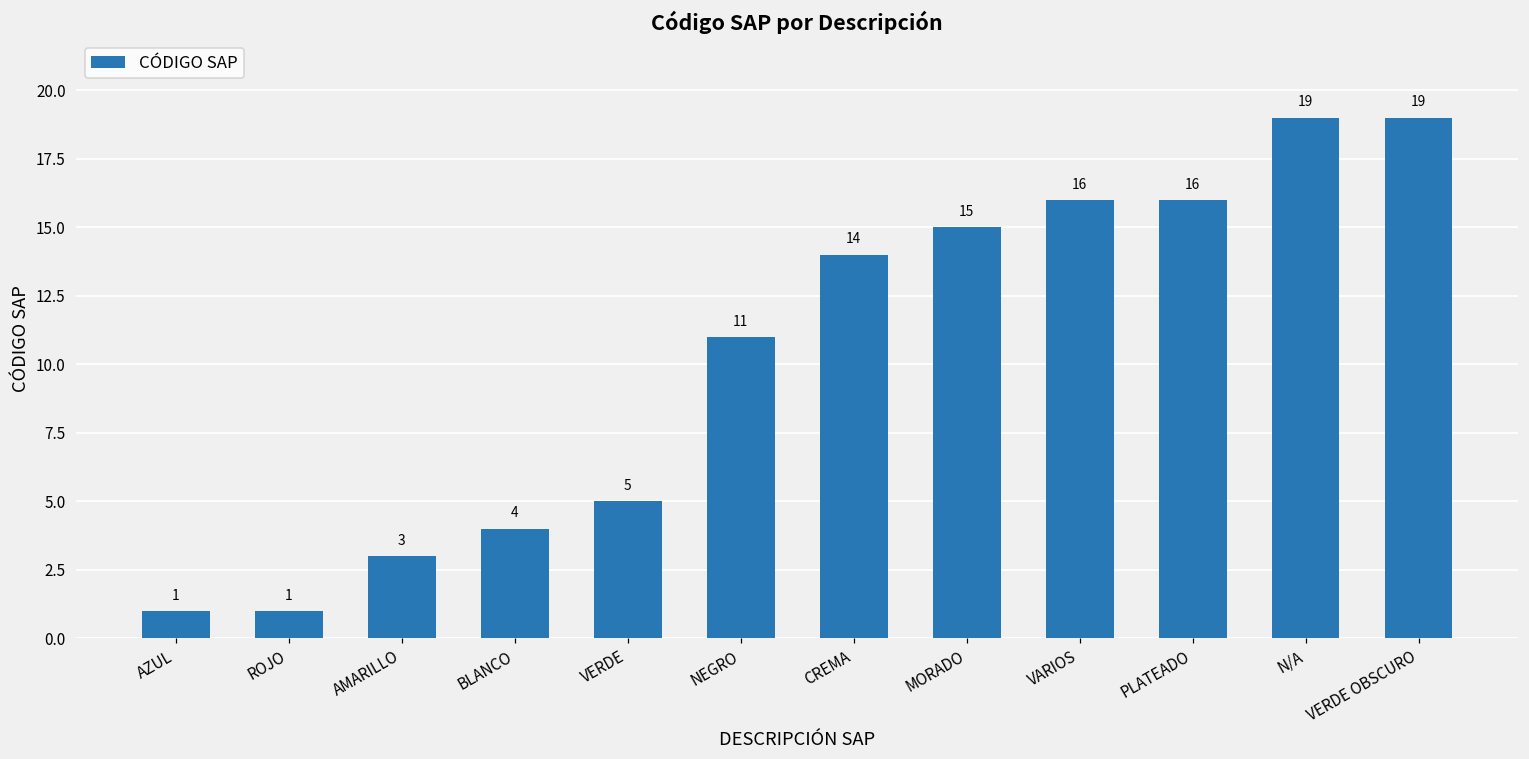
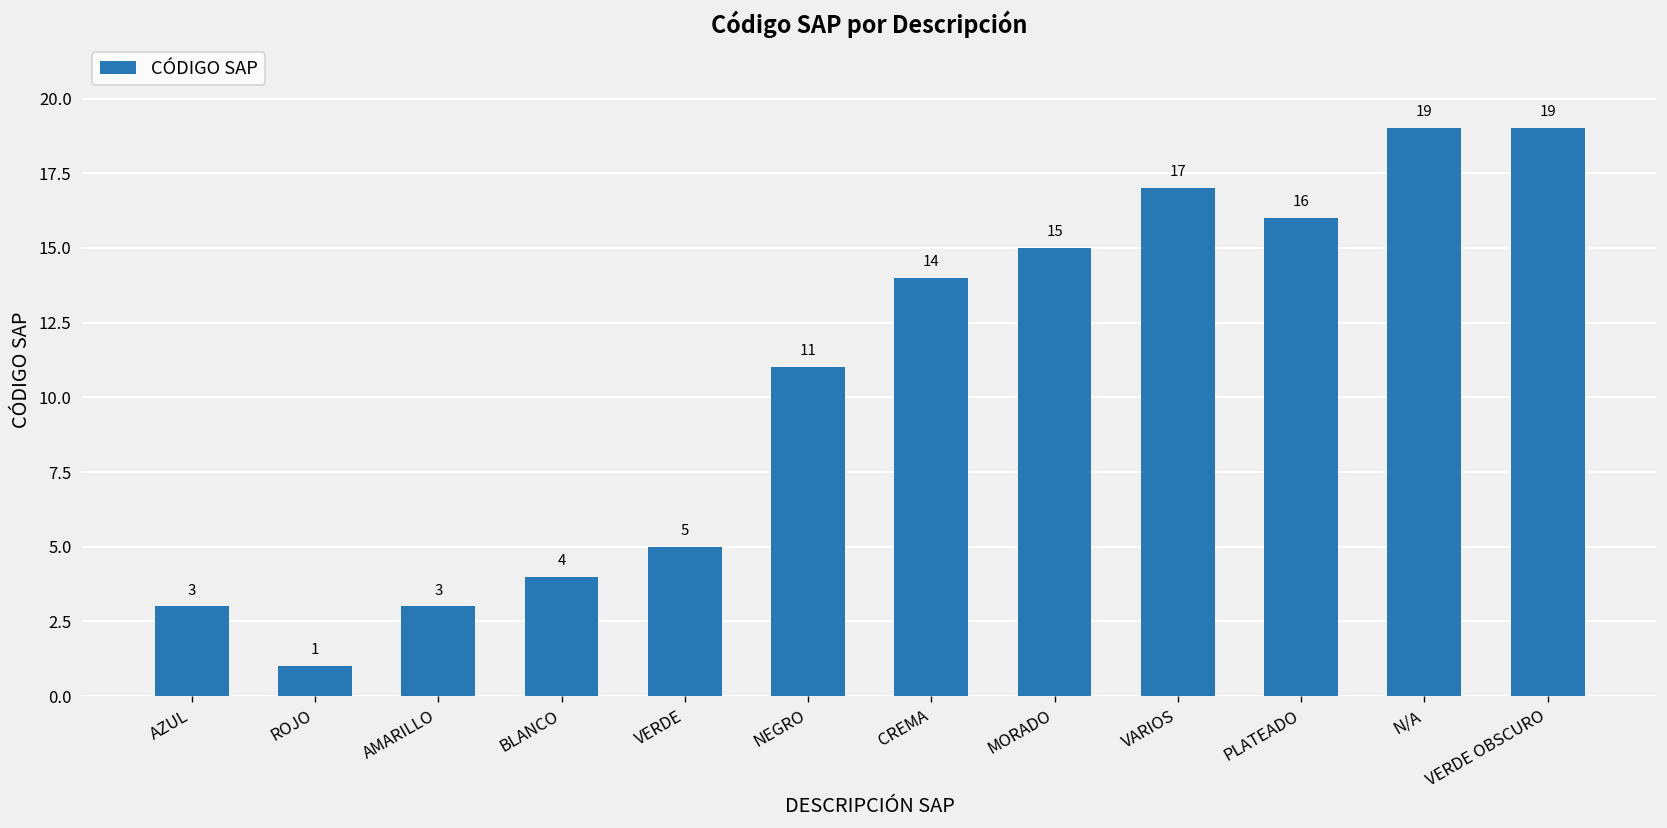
  {
-   "AZUL": 1,
+   "AZUL": 3,
    "ROJO": 1,
    "AMARILLO": 3,
    "BLANCO": 4,
    "VERDE": 5,
    "NEGRO": 11,
    "CREMA": 14,
    "MORADO": 15,
-   "VARIOS": 16,
+   "VARIOS": 17,
    "PLATEADO": 16,
    "N/A": 19,
    "VERDE OBSCURO": 19
  }
